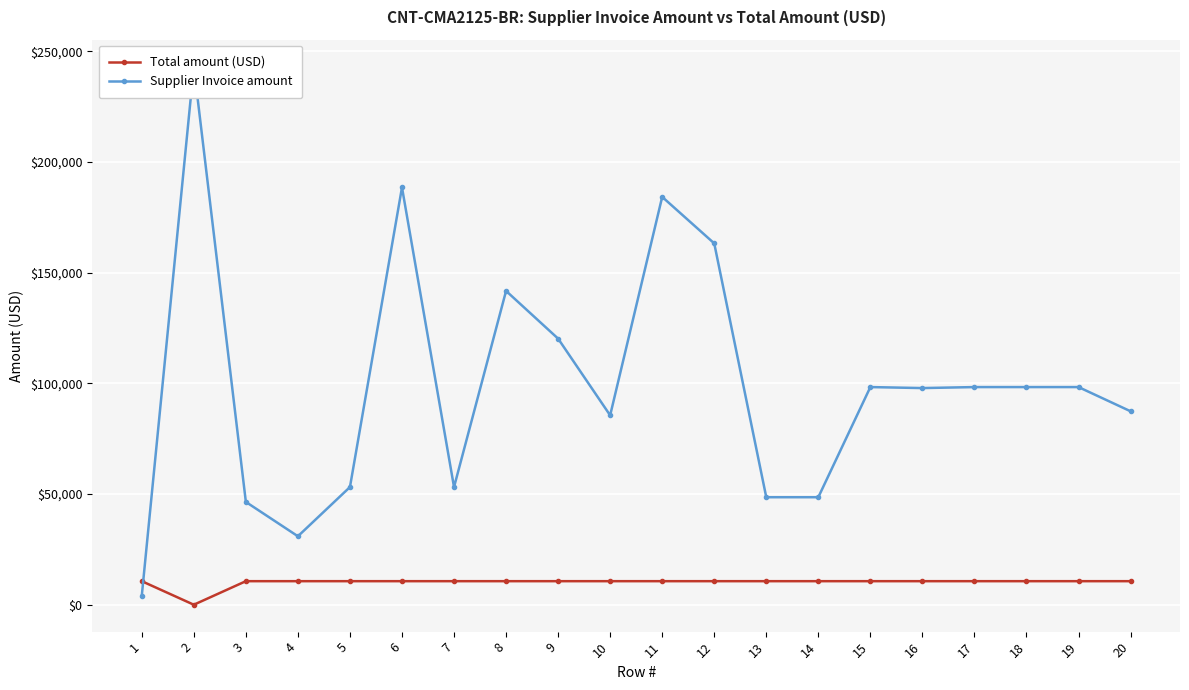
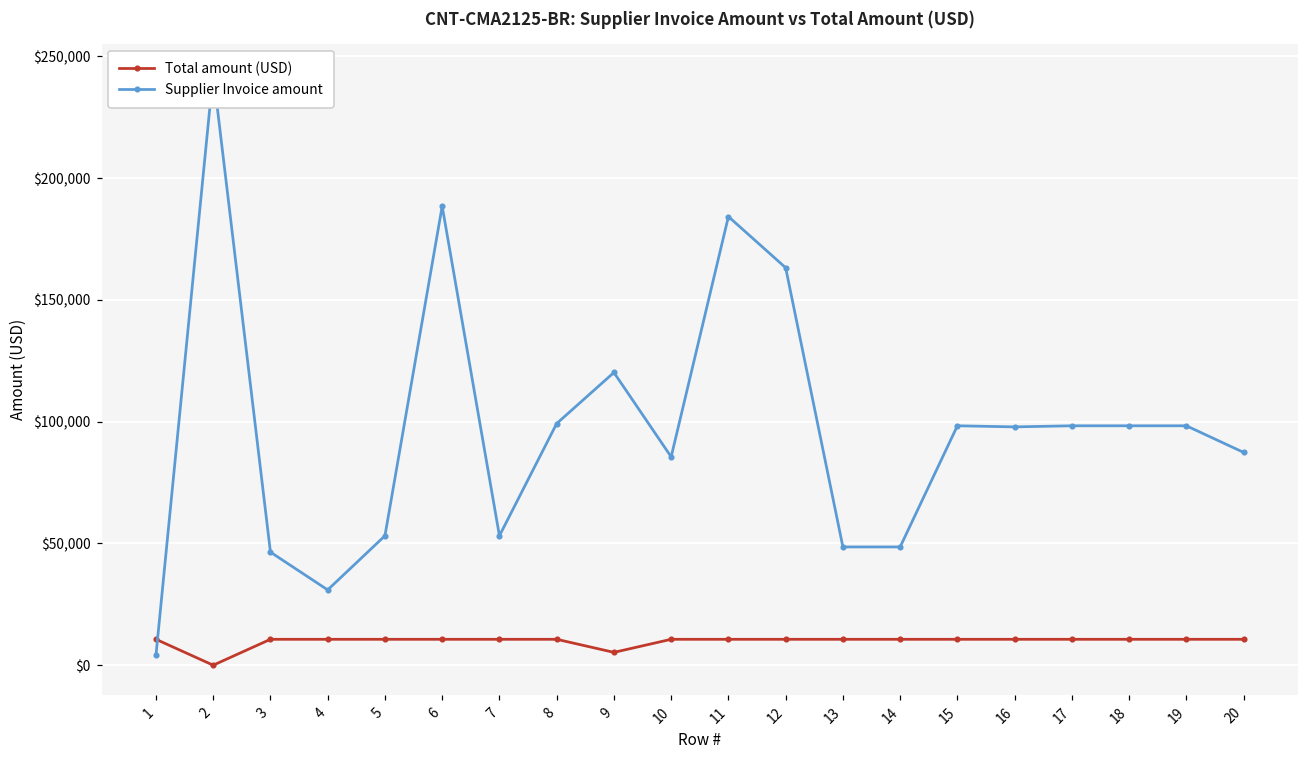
  {
    "Total amount (USD)": {
      "1": "$11,000",
      "2": "$0",
      "3": "$11,000",
      "4": "$11,000",
      "5": "$11,000",
      "6": "$11,000",
      "7": "$11,000",
      "8": "$11,000",
-     "9": "$11,000",
+     "9": "$5,000",
      "10": "$11,000",
      "11": "$11,000",
      "12": "$11,000",
      "13": "$11,000",
      "14": "$11,000",
      "15": "$11,000",
      "16": "$11,000",
      "17": "$11,000",
      "18": "$11,000",
      "19": "$11,000",
      "20": "$11,000"
    },
    "Supplier Invoice amount": {
      "1": "$4,000",
      "3": "$46,000",
      "4": "$31,000",
      "5": "$53,000",
      "6": "$188,000",
      "7": "$53,000",
-     "8": "$142,000",
+     "8": "$99,000",
      "9": "$120,000",
      "10": "$86,000",
      "11": "$184,000",
      "12": "$163,000",
      "13": "$49,000",
      "14": "$49,000",
      "15": "$98,000",
      "16": "$98,000",
      "17": "$98,000",
      "18": "$98,000",
      "19": "$98,000",
      "20": "$87,000"
    }
  }
